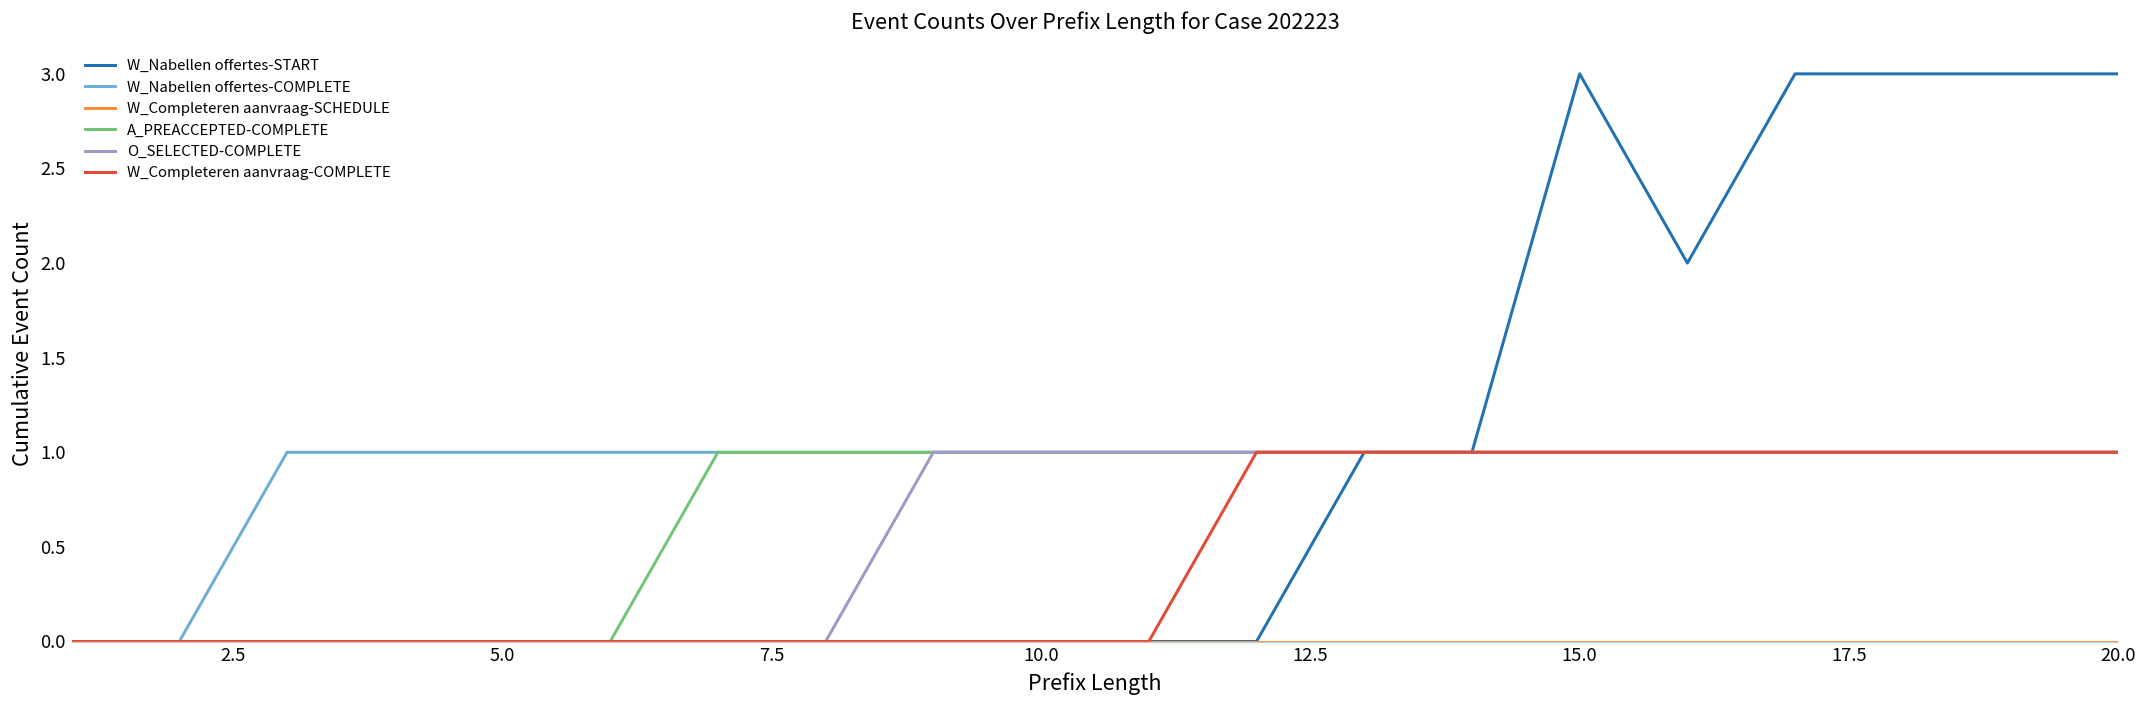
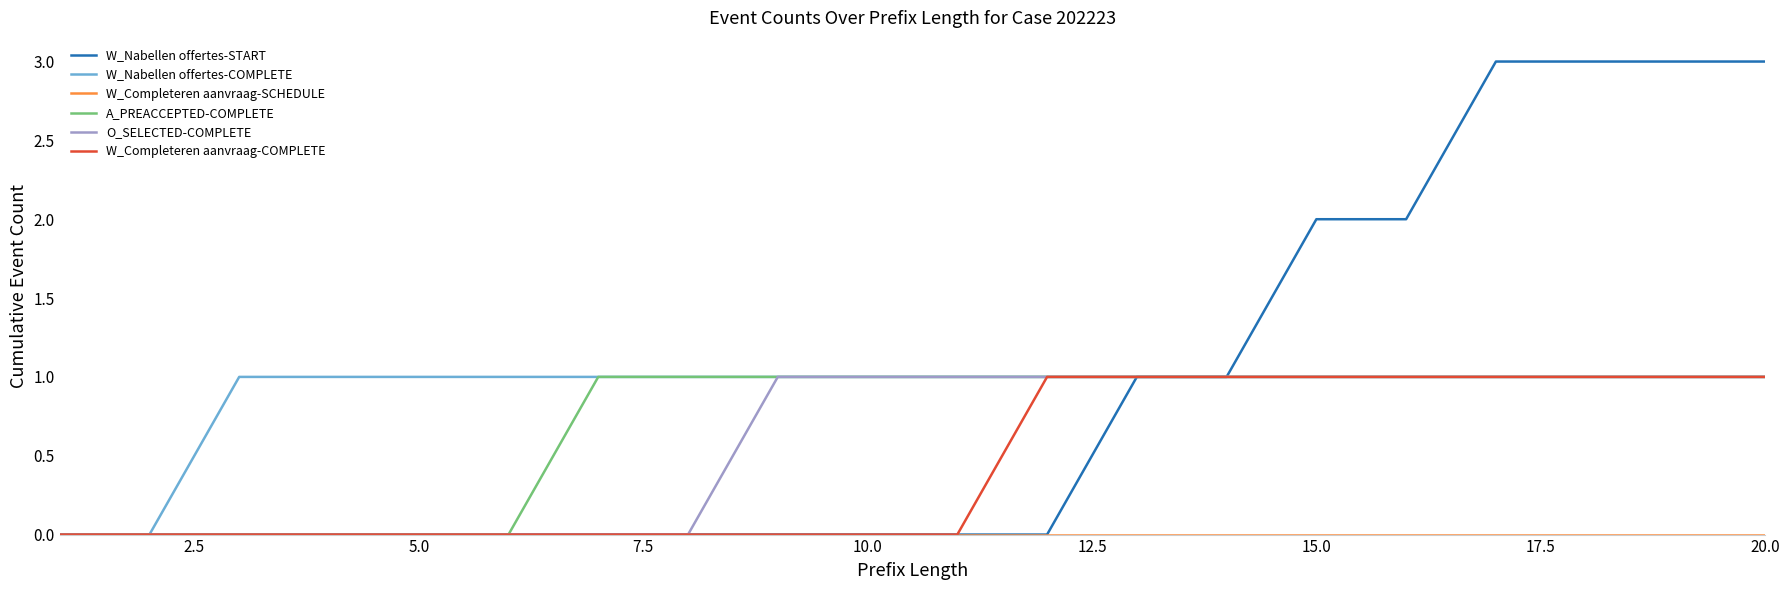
  {
    "W_Nabellen offertes-START": {
-     "15.0": 3,
+     "15.0": 2,
      "20.0": 3
    },
    "W_Completeren aanvraag-SCHEDULE": {
      "15.0": 0,
      "20.0": 0
    }
  }
